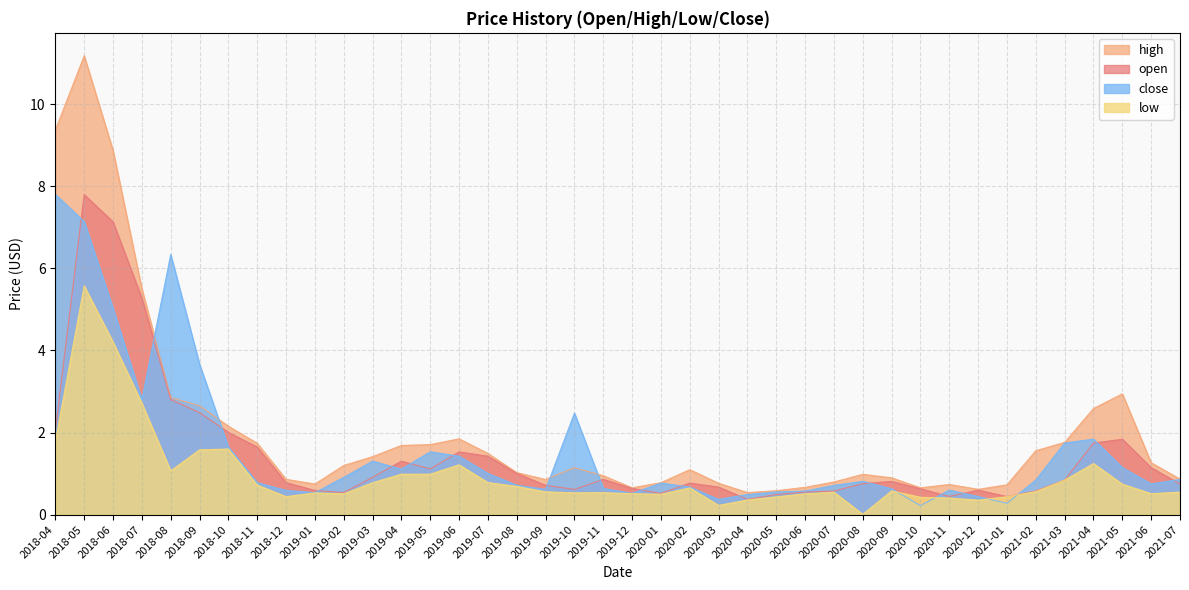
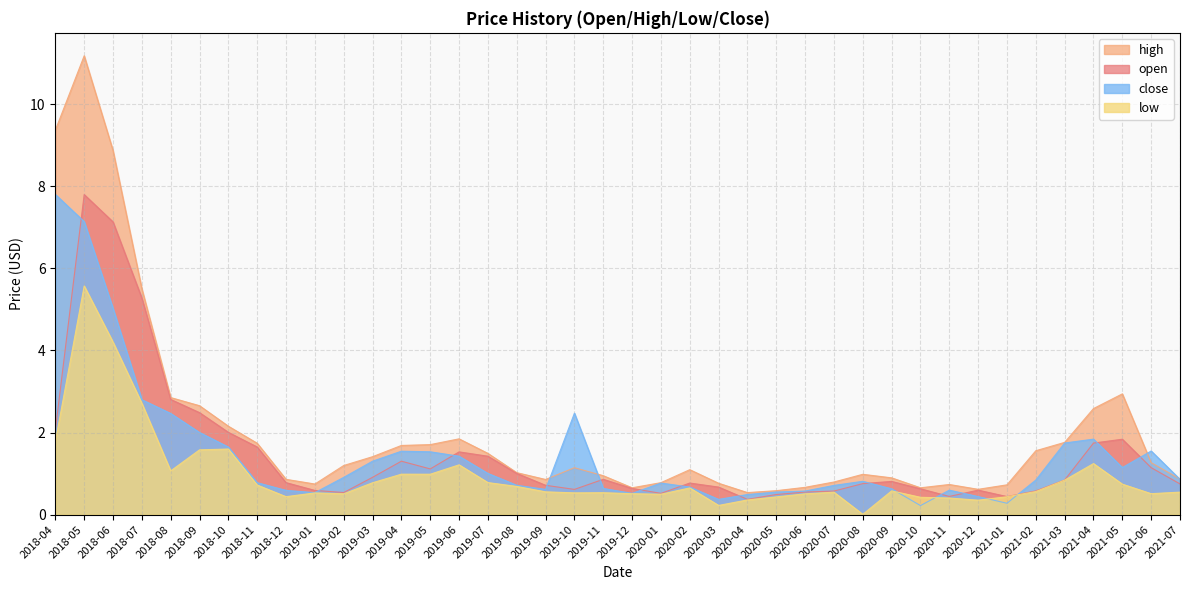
  {
    "close": {
      "2018-04": 7.8,
      "2018-05": 7.1,
      "2018-06": 5.0,
      "2018-07": 2.8,
-     "2018-08": 6.3,
-     "2018-09": 3.7,
+     "2018-08": 2.5,
+     "2018-09": 2.0,
      "2018-12": 0.6,
      "2019-02": 0.9,
      "2019-03": 1.3,
-     "2019-04": 1.1,
+     "2019-04": 1.5,
      "2019-05": 1.5,
      "2019-06": 1.4,
      "2019-07": 1.0,
      "2019-10": 2.5,
      "2019-11": 0.6,
      "2020-03": 0.4,
      "2020-07": 0.7,
      "2020-10": 0.2,
      "2020-11": 0.6,
      "2020-12": 0.4,
      "2021-01": 0.3,
      "2021-02": 0.8,
      "2021-04": 1.8,
      "2021-05": 1.1,
-     "2021-06": 0.7
+     "2021-06": 1.6
    }
  }
